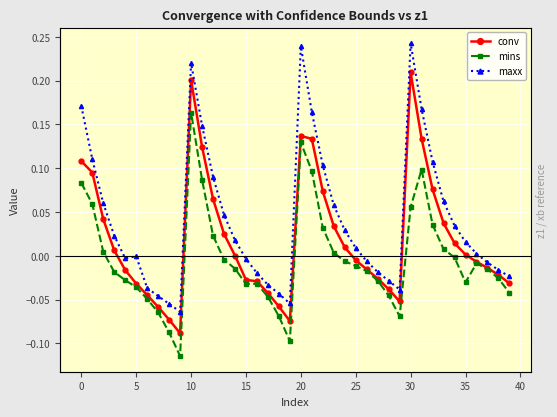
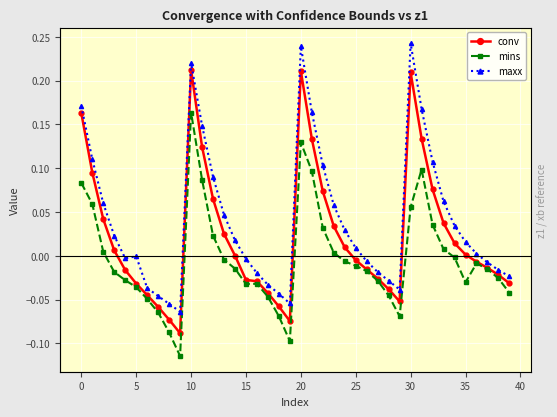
  {
    "conv": {
-     "0": 0.11,
+     "0": 0.16,
      "5": -0.03,
-     "10": 0.20,
+     "10": 0.21,
      "15": -0.03,
-     "20": 0.14,
+     "20": 0.21,
      "25": 0.00,
      "30": 0.21,
      "35": 0.00
    },
    "mins": {
      "0": 0.08,
      "5": -0.04,
      "10": 0.16,
      "15": -0.03,
      "20": 0.13,
      "25": -0.01,
      "30": 0.06,
      "35": -0.03
    },
    "maxx": {
      "0": 0.17,
      "5": 0.00,
      "10": 0.22,
      "15": 0.00,
      "20": 0.24,
      "25": 0.01,
      "30": 0.24,
      "35": 0.02
    }
  }
